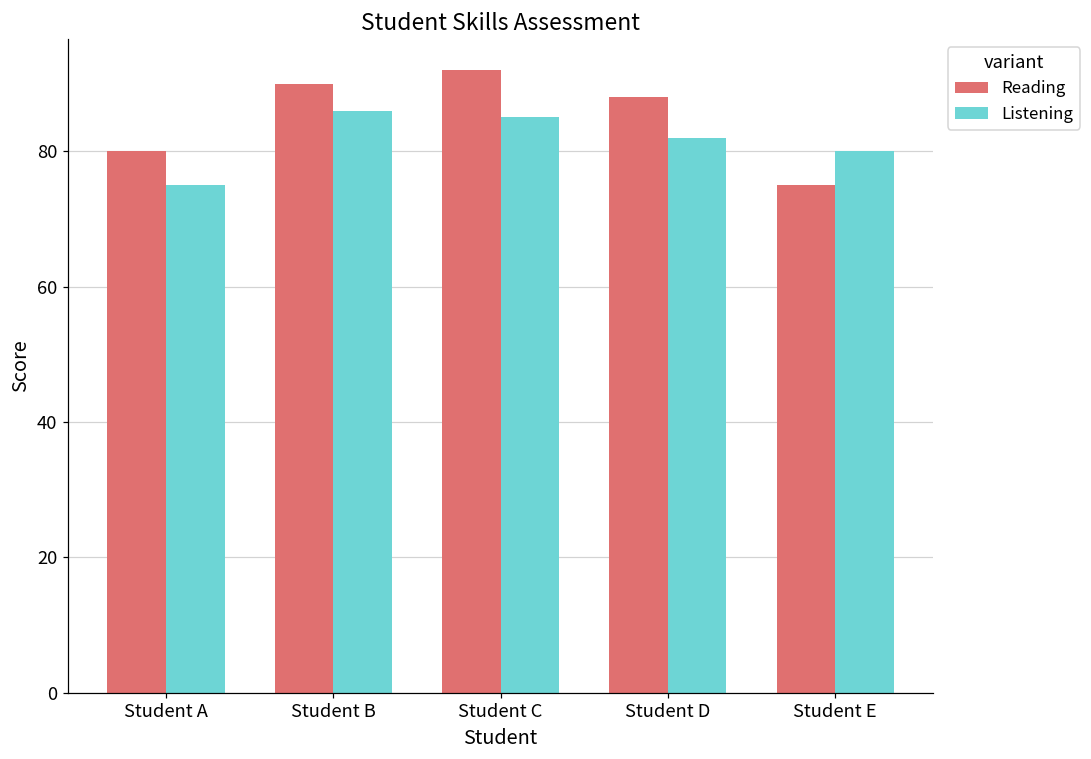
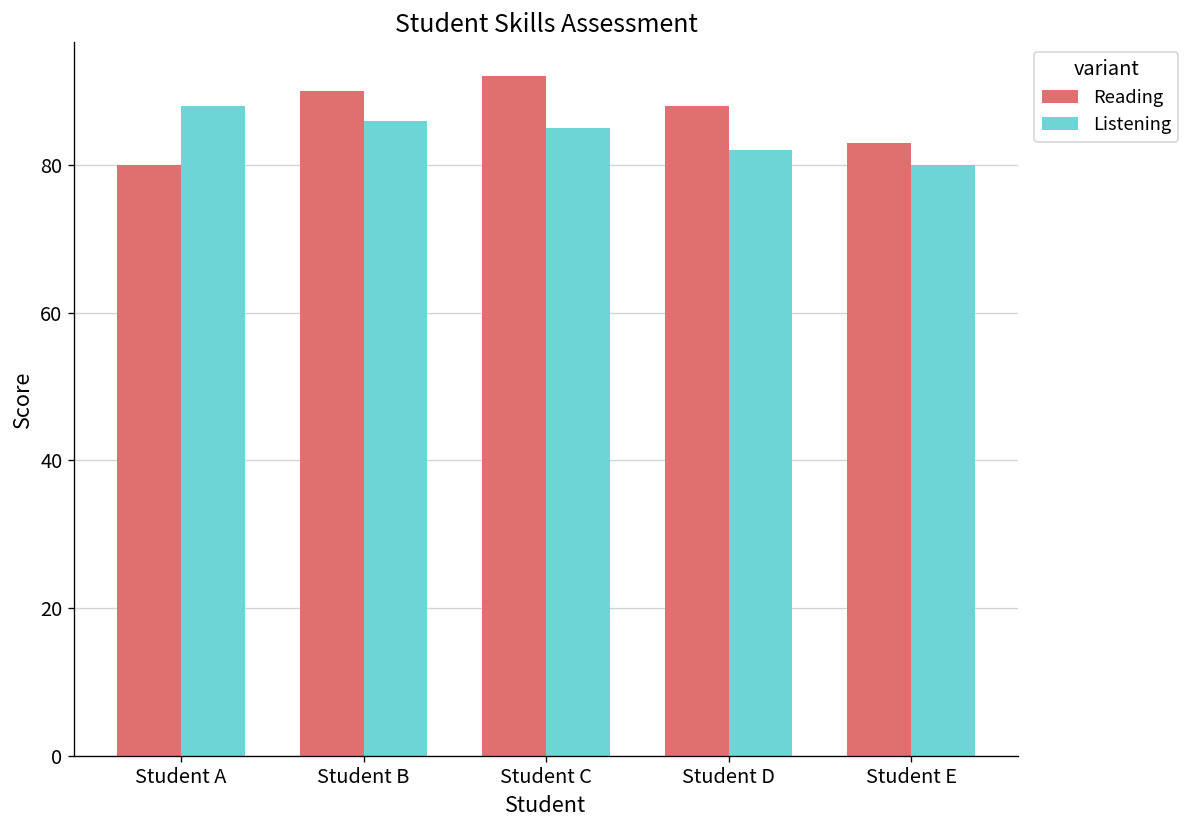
  {
    "Reading": {
      "Student A": 80,
      "Student B": 90,
      "Student C": 92,
      "Student D": 88,
-     "Student E": 75
+     "Student E": 83
    },
    "Listening": {
-     "Student A": 75,
+     "Student A": 88,
      "Student B": 86,
      "Student C": 85,
      "Student D": 82,
      "Student E": 80
    }
  }
